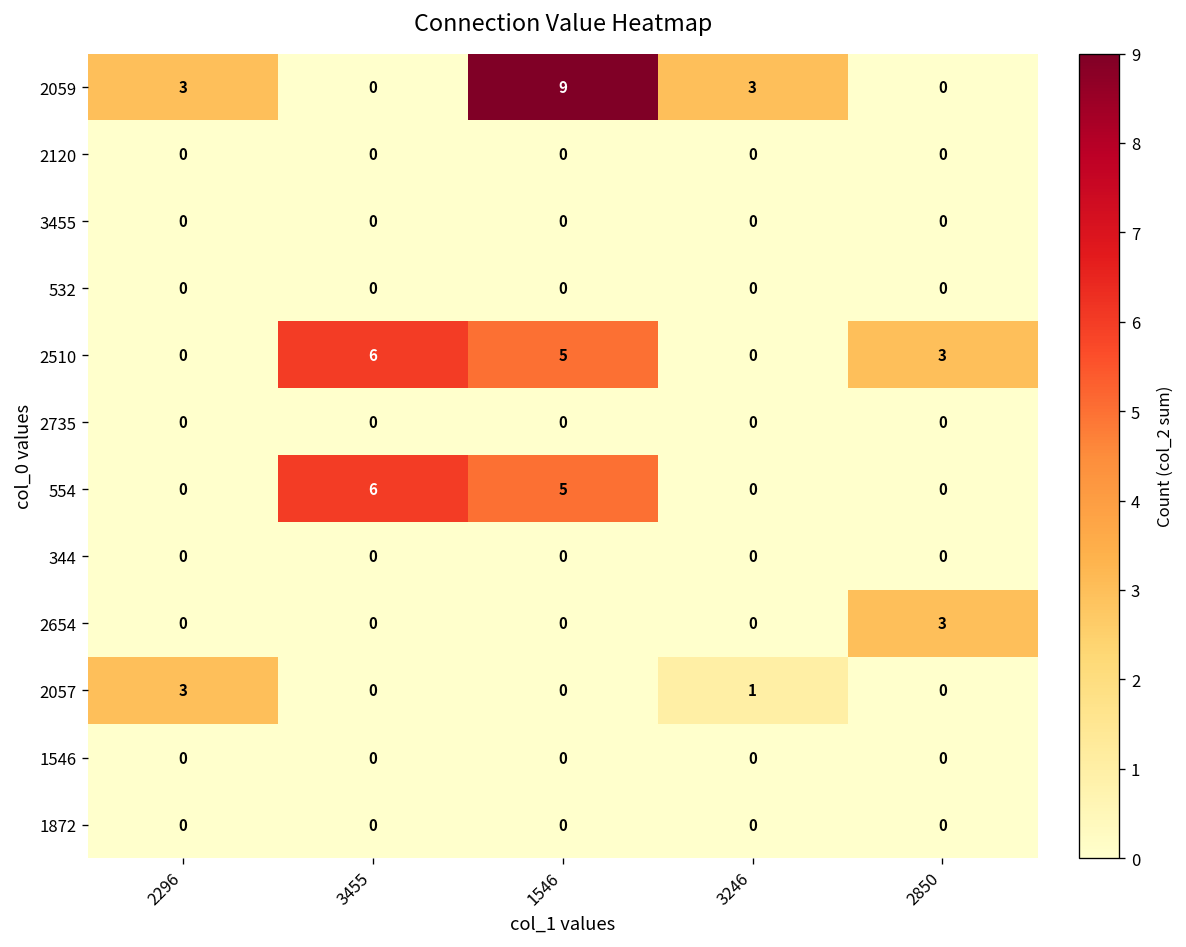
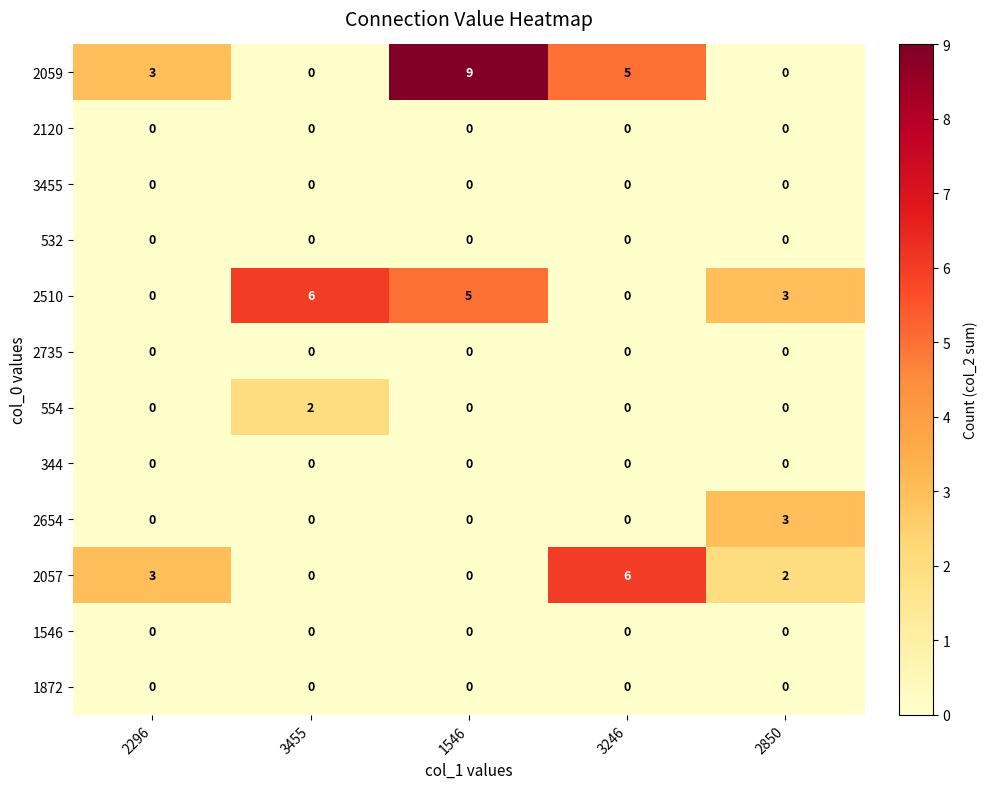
  {
    "2059": {
      "2296": 3,
      "3455": 0,
      "1546": 9,
-     "3246": 3,
+     "3246": 5,
      "2850": 0
    },
    "2120": {
      "2296": 0,
      "3455": 0,
      "1546": 0,
      "3246": 0,
      "2850": 0
    },
    "3455": {
      "2296": 0,
      "3455": 0,
      "1546": 0,
      "3246": 0,
      "2850": 0
    },
    "532": {
      "2296": 0,
      "3455": 0,
      "1546": 0,
      "3246": 0,
      "2850": 0
    },
    "2510": {
      "2296": 0,
      "3455": 6,
      "1546": 5,
      "3246": 0,
      "2850": 3
    },
    "2735": {
      "2296": 0,
      "3455": 0,
      "1546": 0,
      "3246": 0,
      "2850": 0
    },
    "554": {
      "2296": 0,
-     "3455": 6,
-     "1546": 5,
+     "3455": 2,
+     "1546": 0,
      "3246": 0,
      "2850": 0
    },
    "344": {
      "2296": 0,
      "3455": 0,
      "1546": 0,
      "3246": 0,
      "2850": 0
    },
    "2654": {
      "2296": 0,
      "3455": 0,
      "1546": 0,
      "3246": 0,
      "2850": 3
    },
    "2057": {
      "2296": 3,
      "3455": 0,
      "1546": 0,
-     "3246": 1,
-     "2850": 0
+     "3246": 6,
+     "2850": 2
    },
    "1546": {
      "2296": 0,
      "3455": 0,
      "1546": 0,
      "3246": 0,
      "2850": 0
    },
    "1872": {
      "2296": 0,
      "3455": 0,
      "1546": 0,
      "3246": 0,
      "2850": 0
    }
  }
